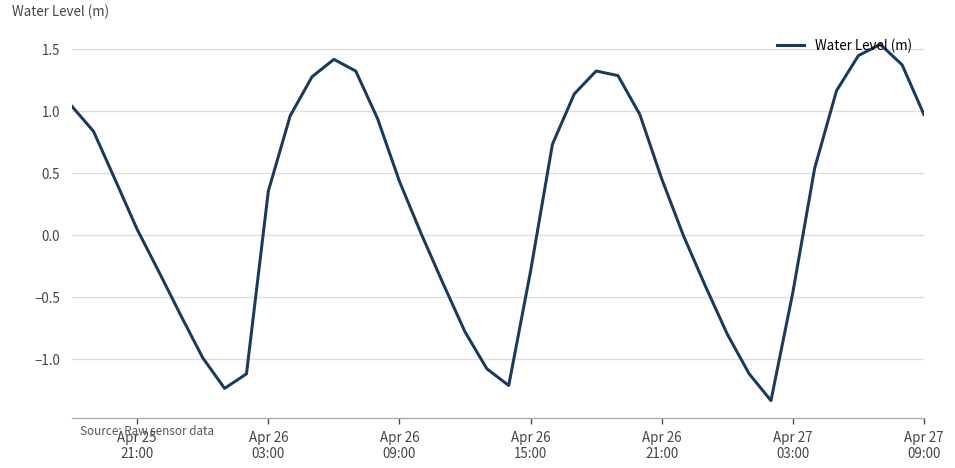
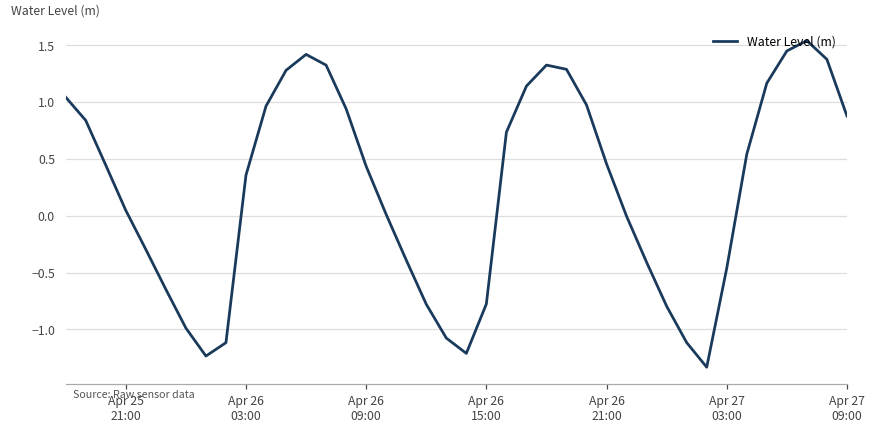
  {
    "Apr 25 21:00": 0.05,
    "Apr 26 03:00": 0.36,
    "Apr 26 09:00": 0.43,
-   "Apr 26 15:00": -0.29,
+   "Apr 26 15:00": -0.78,
    "Apr 26 21:00": 0.46,
    "Apr 27 03:00": -0.46,
-   "Apr 27 09:00": 0.97
+   "Apr 27 09:00": 0.88
  }
